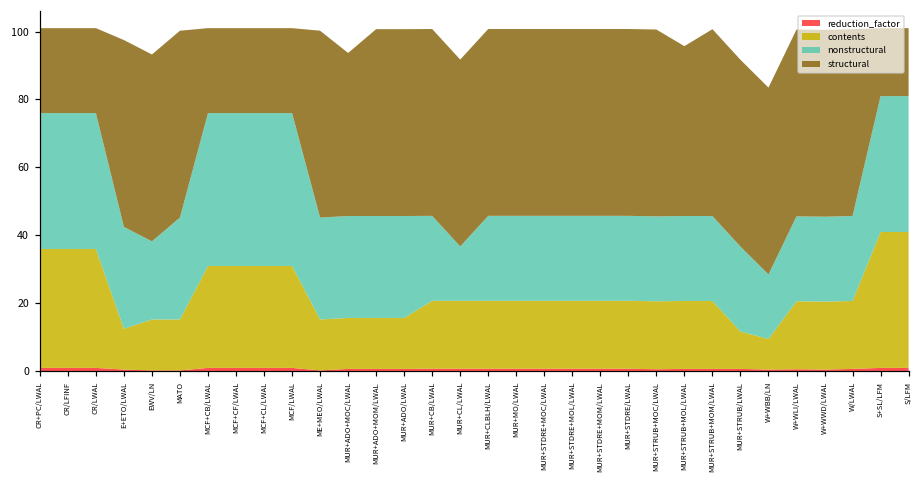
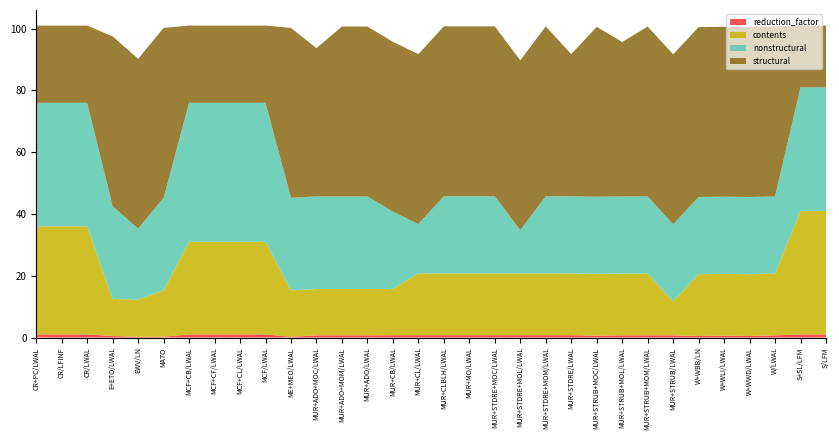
  {
    "reduction_factor": {
      "CR+PC/LWAL": 1,
      "CR/LFINF": 1,
      "CR/LWAL": 1,
      "MCF+CB/LWAL": 1,
      "MCF+CF/LWAL": 1,
      "MCF+CL/LWAL": 1,
      "MCF/LWAL": 1,
      "S+SL/LFM": 1,
      "S/LFM": 1
    },
    "contents": {
      "CR+PC/LWAL": 35,
      "CR/LFINF": 35,
      "CR/LWAL": 35,
      "E+ETO/LWAL": 12,
-     "EWV/LN": 15,
+     "EWV/LN": 12,
      "MATO": 15,
      "MCF+CB/LWAL": 30,
      "MCF+CF/LWAL": 30,
      "MCF+CL/LWAL": 30,
      "MCF/LWAL": 30,
      "ME+MEO/LWAL": 15,
      "MUR+ADO+MOC/LWAL": 15,
      "MUR+ADO+MOM/LWAL": 15,
      "MUR+ADO/LWAL": 15,
-     "MUR+CB/LWAL": 20,
+     "MUR+CB/LWAL": 15,
      "MUR+CL/LWAL": 20,
      "MUR+CLBLH/LWAL": 20,
      "MUR+MO/LWAL": 20,
      "MUR+STDRE+MOC/LWAL": 20,
      "MUR+STDRE+MOL/LWAL": 20,
      "MUR+STDRE+MOM/LWAL": 20,
      "MUR+STDRE/LWAL": 20,
      "MUR+STRUB+MOC/LWAL": 20,
      "MUR+STRUB+MOL/LWAL": 20,
      "MUR+STRUB+MOM/LWAL": 20,
      "MUR+STRUB/LWAL": 11,
-     "W+WBB/LN": 9,
+     "W+WBB/LN": 20,
      "W+WLI/LWAL": 20,
      "W+WWD/LWAL": 20,
      "W/LWAL": 20,
      "S+SL/LFM": 40,
      "S/LFM": 40
    },
    "nonstructural": {
      "CR+PC/LWAL": 40,
      "CR/LFINF": 40,
      "CR/LWAL": 40,
      "E+ETO/LWAL": 30,
      "EWV/LN": 23,
      "MATO": 30,
      "MCF+CB/LWAL": 45,
      "MCF+CF/LWAL": 45,
      "MCF+CL/LWAL": 45,
      "MCF/LWAL": 45,
      "ME+MEO/LWAL": 30,
      "MUR+ADO+MOC/LWAL": 30,
      "MUR+ADO+MOM/LWAL": 30,
      "MUR+ADO/LWAL": 30,
      "MUR+CB/LWAL": 25,
      "MUR+CL/LWAL": 16,
      "MUR+CLBLH/LWAL": 25,
      "MUR+MO/LWAL": 25,
      "MUR+STDRE+MOC/LWAL": 25,
-     "MUR+STDRE+MOL/LWAL": 25,
+     "MUR+STDRE+MOL/LWAL": 14,
      "MUR+STDRE+MOM/LWAL": 25,
      "MUR+STDRE/LWAL": 25,
      "MUR+STRUB+MOC/LWAL": 25,
      "MUR+STRUB+MOL/LWAL": 25,
      "MUR+STRUB+MOM/LWAL": 25,
      "MUR+STRUB/LWAL": 25,
-     "W+WBB/LN": 19,
+     "W+WBB/LN": 25,
      "W+WLI/LWAL": 25,
      "W+WWD/LWAL": 25,
      "W/LWAL": 25,
      "S+SL/LFM": 40,
      "S/LFM": 40
    },
    "structural": {
      "CR+PC/LWAL": 25,
      "CR/LFINF": 25,
      "CR/LWAL": 25,
      "E+ETO/LWAL": 55,
      "EWV/LN": 55,
      "MATO": 55,
      "MCF+CB/LWAL": 25,
      "MCF+CF/LWAL": 25,
      "MCF+CL/LWAL": 25,
      "MCF/LWAL": 25,
      "ME+MEO/LWAL": 55,
      "MUR+ADO+MOC/LWAL": 48,
      "MUR+ADO+MOM/LWAL": 55,
      "MUR+ADO/LWAL": 55,
      "MUR+CB/LWAL": 55,
      "MUR+CL/LWAL": 55,
      "MUR+CLBLH/LWAL": 55,
      "MUR+MO/LWAL": 55,
      "MUR+STDRE+MOC/LWAL": 55,
      "MUR+STDRE+MOL/LWAL": 55,
      "MUR+STDRE+MOM/LWAL": 55,
-     "MUR+STDRE/LWAL": 55,
+     "MUR+STDRE/LWAL": 46,
      "MUR+STRUB+MOC/LWAL": 55,
      "MUR+STRUB+MOL/LWAL": 50,
      "MUR+STRUB+MOM/LWAL": 55,
      "MUR+STRUB/LWAL": 55,
      "W+WBB/LN": 55,
      "W+WLI/LWAL": 55,
      "S/LFM": 20
    }
  }
